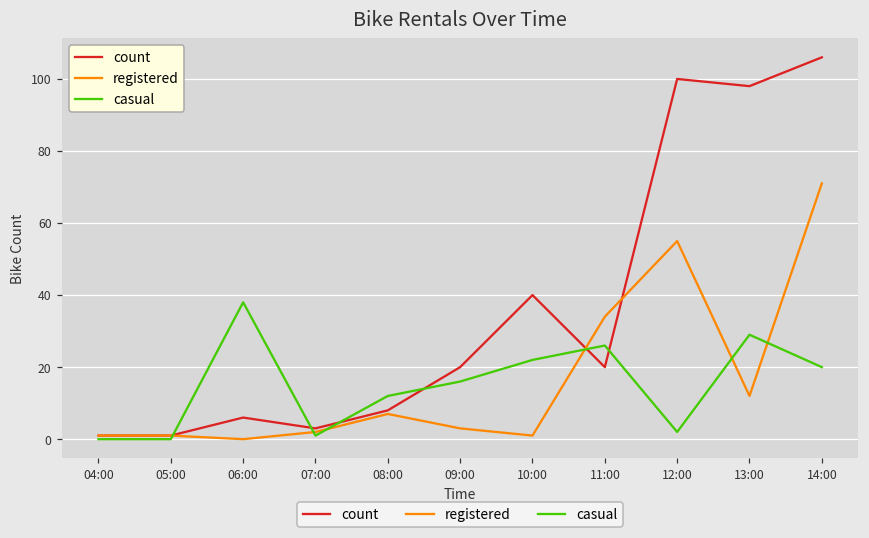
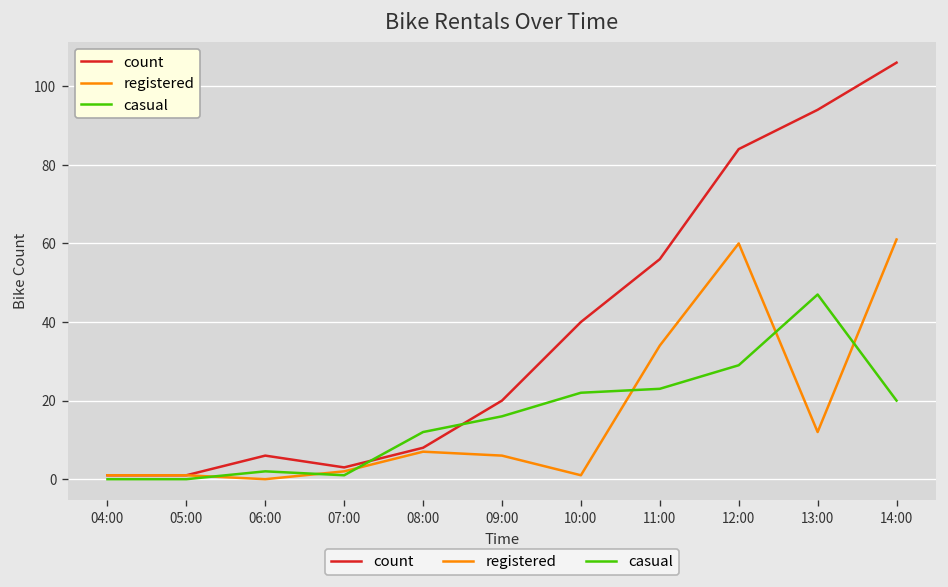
  {
    "count": {
      "06:00": 6,
      "07:00": 3,
      "08:00": 8,
      "09:00": 20,
      "10:00": 40,
-     "11:00": 20,
-     "12:00": 100,
-     "13:00": 98,
+     "11:00": 56,
+     "12:00": 84,
+     "13:00": 94,
      "14:00": 106
    },
    "registered": {
      "06:00": 0,
      "07:00": 2,
      "08:00": 7,
-     "09:00": 3,
+     "09:00": 6,
      "10:00": 1,
      "11:00": 34,
-     "12:00": 55,
+     "12:00": 60,
      "13:00": 12,
-     "14:00": 71
+     "14:00": 61
    },
    "casual": {
      "04:00": 0,
      "05:00": 0,
-     "06:00": 38,
+     "06:00": 2,
      "07:00": 1,
      "08:00": 12,
      "09:00": 16,
      "10:00": 22,
-     "11:00": 26,
-     "12:00": 2,
-     "13:00": 29,
+     "11:00": 23,
+     "12:00": 29,
+     "13:00": 47,
      "14:00": 20
    }
  }
